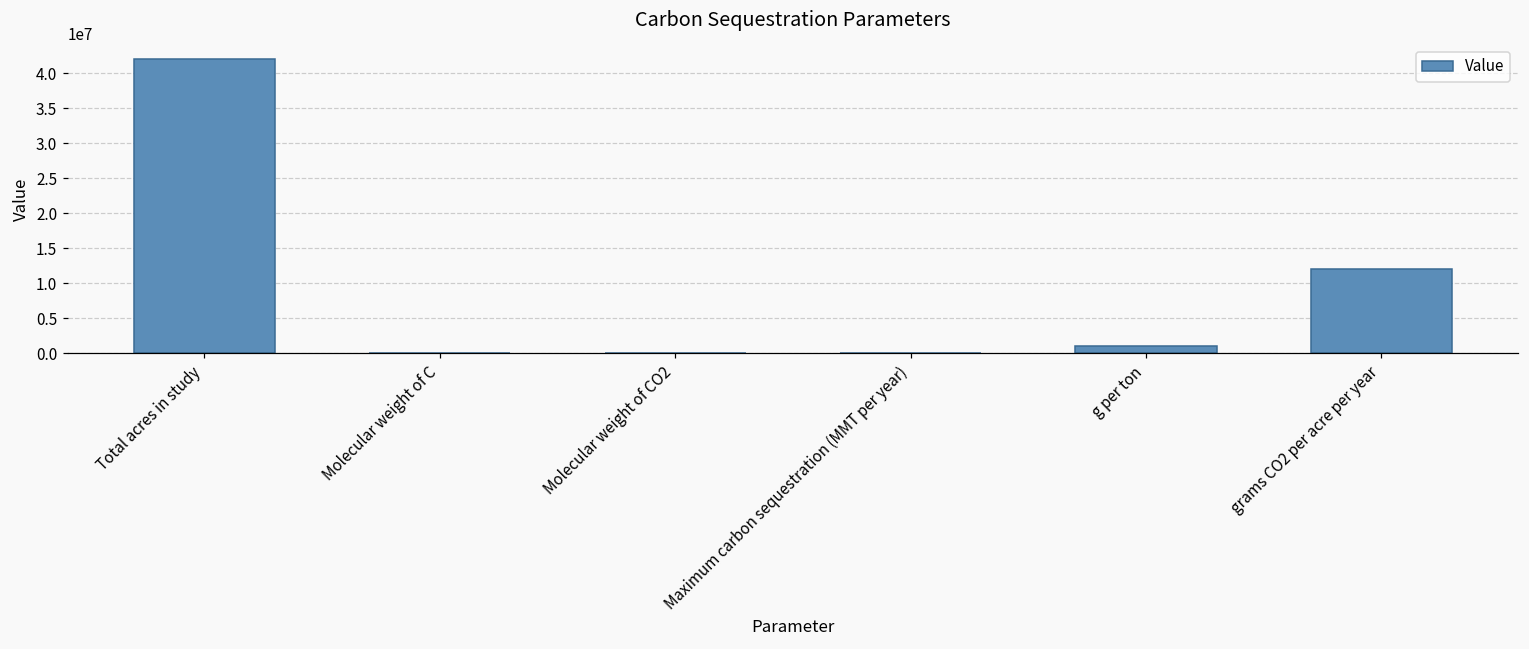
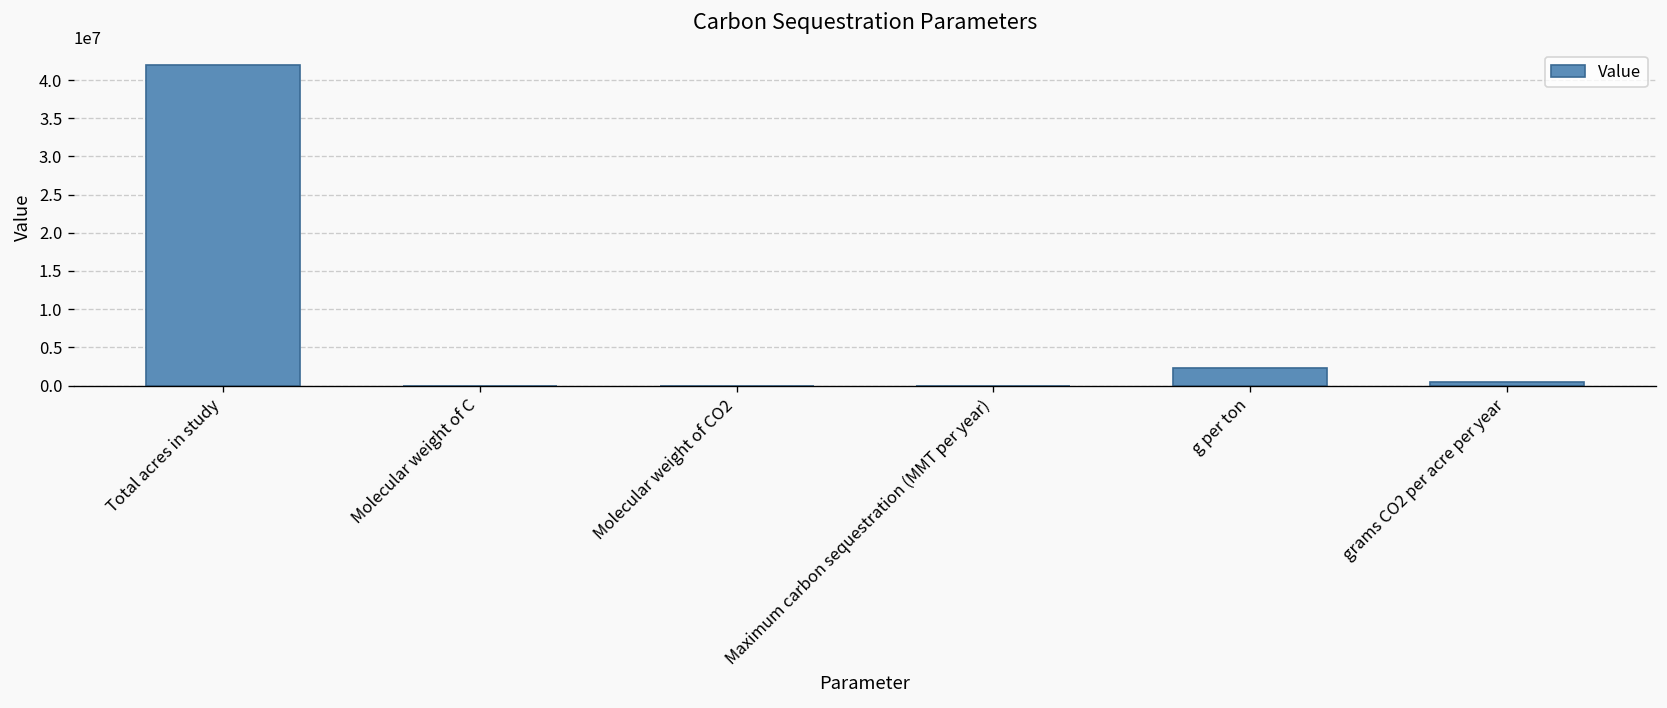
  {
    "Total acres in study": 42000000,
-   "g per ton": 1000000,
-   "grams CO2 per acre per year": 12000000
+   "g per ton": 2000000,
+   "grams CO2 per acre per year": 1000000
  }
